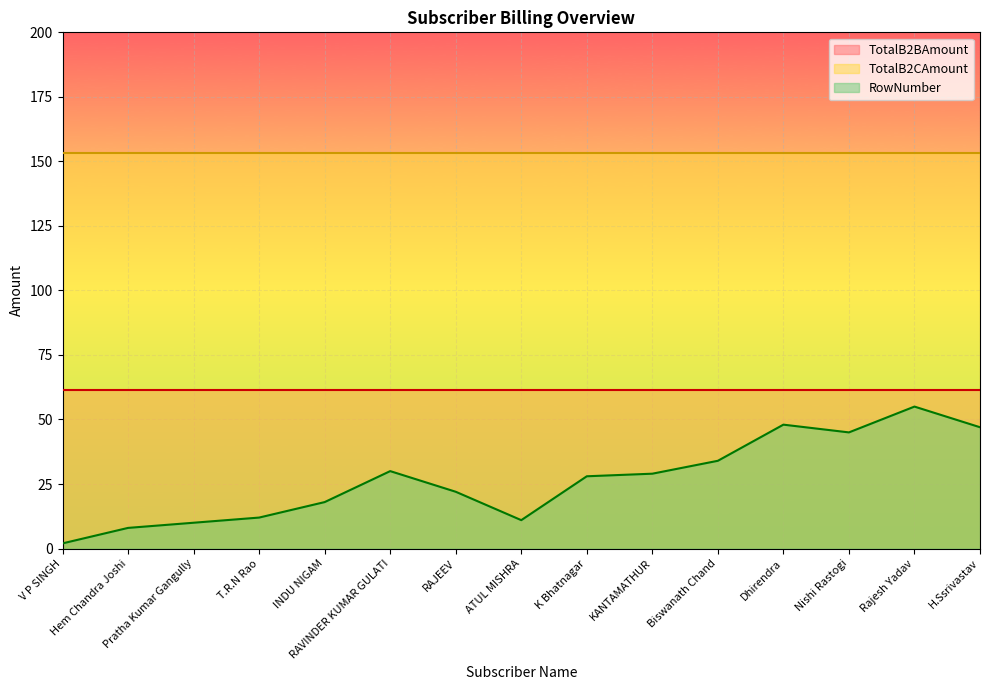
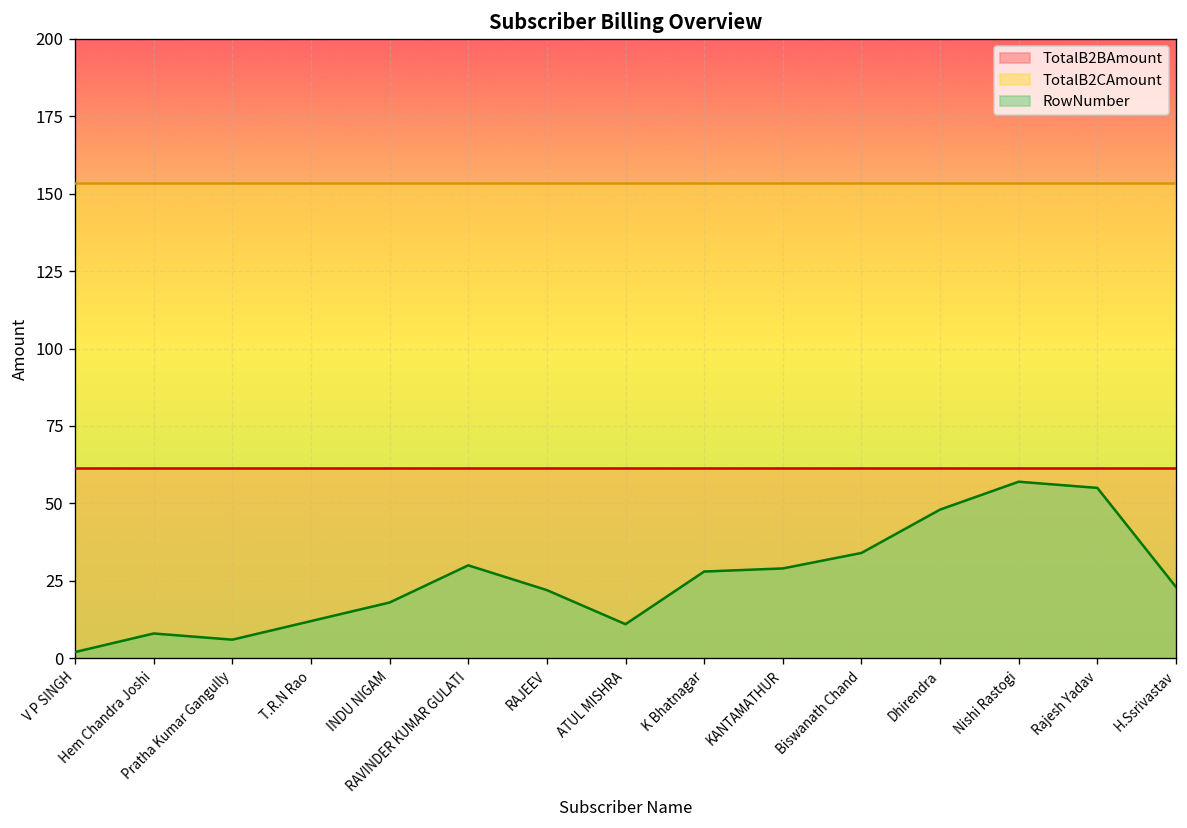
  {
    "TotalB2BAmount": {
      "V P SINGH": 61,
      "Hem Chandra Joshi": 61,
      "Pratha Kumar Gangully": 61,
      "T.R.N Rao": 61,
      "INDU NIGAM": 61,
      "RAVINDER KUMAR GULATI": 61,
      "RAJEEV": 61,
      "ATUL MISHRA": 61,
      "K Bhatnagar": 61,
      "KANTAMATHUR": 61,
      "Biswanath Chand": 61,
      "Dhirendra": 61,
      "Nishi Rastogi": 61,
      "Rajesh Yadav": 61,
      "H.Ssrivastav": 61
    },
    "TotalB2CAmount": {
      "V P SINGH": 153,
      "Hem Chandra Joshi": 153,
      "Pratha Kumar Gangully": 153,
      "T.R.N Rao": 153,
      "INDU NIGAM": 153,
      "RAVINDER KUMAR GULATI": 153,
      "RAJEEV": 153,
      "ATUL MISHRA": 153,
      "K Bhatnagar": 153,
      "KANTAMATHUR": 153,
      "Biswanath Chand": 153,
      "Dhirendra": 153,
      "Nishi Rastogi": 153,
      "Rajesh Yadav": 153,
      "H.Ssrivastav": 153
    },
    "RowNumber": {
      "V P SINGH": 2,
      "Hem Chandra Joshi": 8,
-     "Pratha Kumar Gangully": 10,
+     "Pratha Kumar Gangully": 6,
      "T.R.N Rao": 12,
      "INDU NIGAM": 18,
      "RAVINDER KUMAR GULATI": 30,
      "RAJEEV": 22,
      "ATUL MISHRA": 11,
      "K Bhatnagar": 28,
      "KANTAMATHUR": 29,
      "Biswanath Chand": 34,
      "Dhirendra": 48,
-     "Nishi Rastogi": 45,
+     "Nishi Rastogi": 57,
      "Rajesh Yadav": 55,
-     "H.Ssrivastav": 47
+     "H.Ssrivastav": 23
    }
  }
